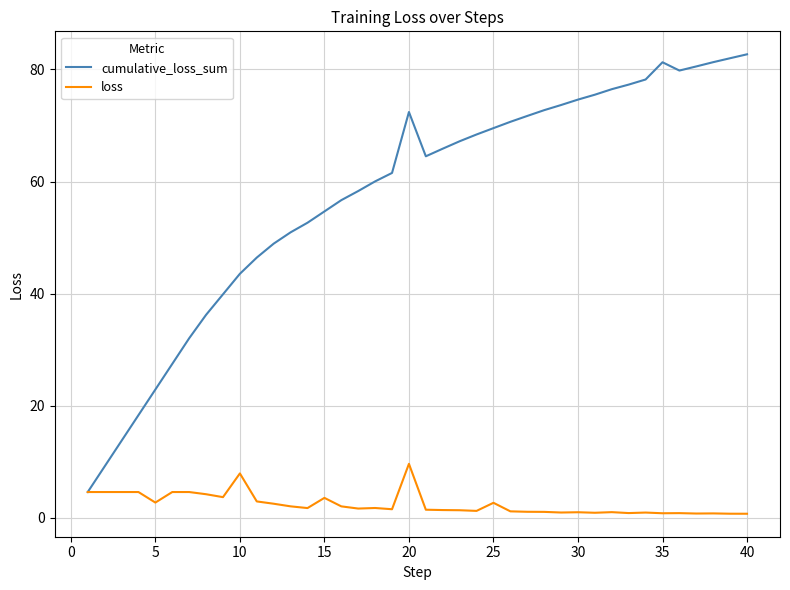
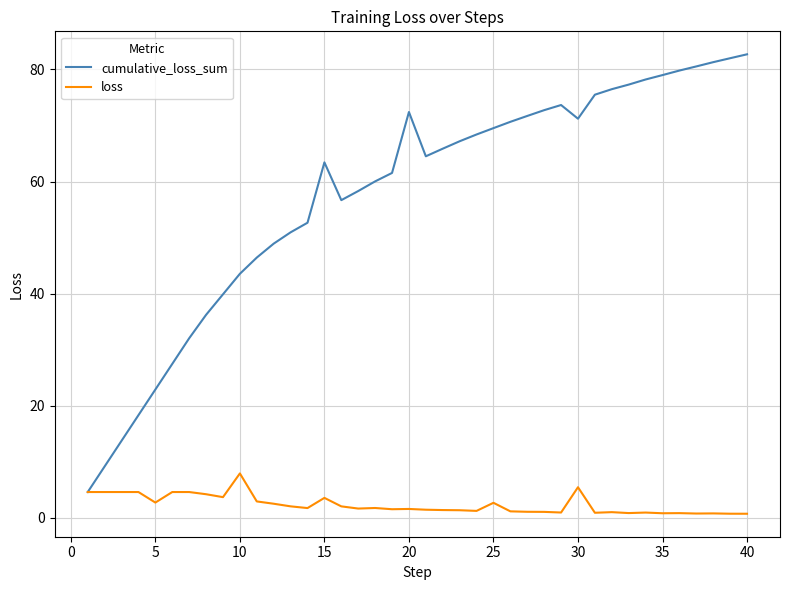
  {
    "cumulative_loss_sum": {
      "5": 23,
      "10": 44,
-     "15": 55,
+     "15": 63,
      "20": 72,
      "25": 70,
-     "30": 75,
-     "35": 81,
+     "30": 71,
+     "35": 79,
      "40": 83
    },
    "loss": {
      "5": 3,
      "10": 8,
      "15": 4,
-     "20": 10,
+     "20": 2,
      "25": 3,
-     "30": 1,
+     "30": 5,
      "35": 1,
      "40": 1
    }
  }
